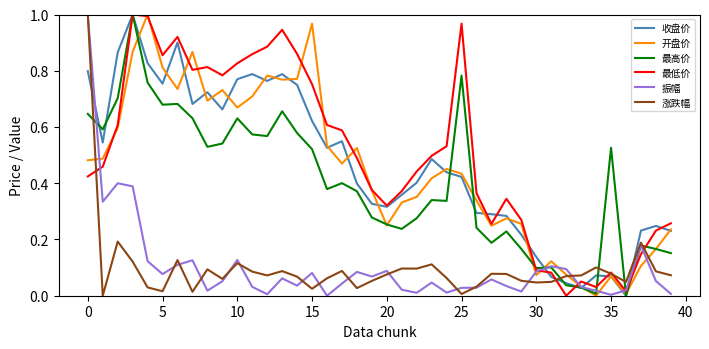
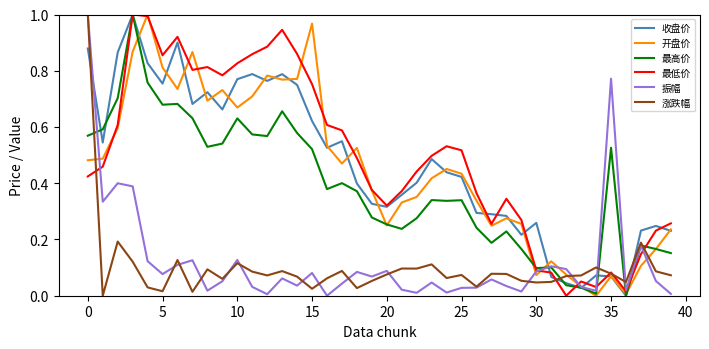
  {
    "收盘价": {
-     "0": 0.80,
+     "0": 0.88,
      "5": 0.75,
      "10": 0.77,
      "15": 0.62,
      "25": 0.42,
-     "30": 0.14
+     "30": 0.26
    },
    "开盘价": {
      "0": 0.48,
      "5": 0.81,
      "10": 0.67,
      "15": 0.97,
      "25": 0.43,
      "30": 0.07
    },
    "最高价": {
-     "0": 0.65,
+     "0": 0.57,
      "5": 0.68,
      "10": 0.63,
      "15": 0.52,
-     "25": 0.78,
+     "25": 0.34,
      "35": 0.53
    },
    "最低价": {
      "0": 0.42,
      "5": 0.86,
      "10": 0.83,
      "15": 0.75,
-     "25": 0.97
+     "25": 0.52
    },
    "振幅": {
      "5": 0.08,
      "10": 0.13,
      "15": 0.08,
      "20": 0.09,
      "25": 0.03,
-     "35": 0.00
+     "35": 0.77
    },
    "涨跌幅": {
      "5": 0.02,
      "10": 0.12,
      "15": 0.02,
      "20": 0.08,
-     "25": 0.01,
+     "25": 0.07,
      "30": 0.05
    }
  }
